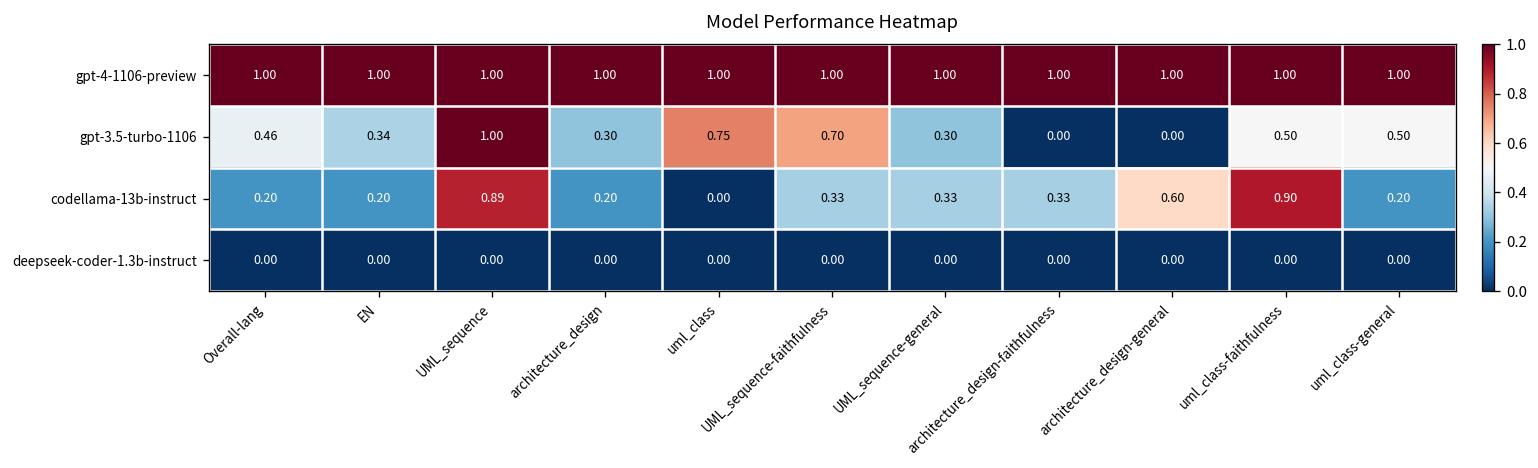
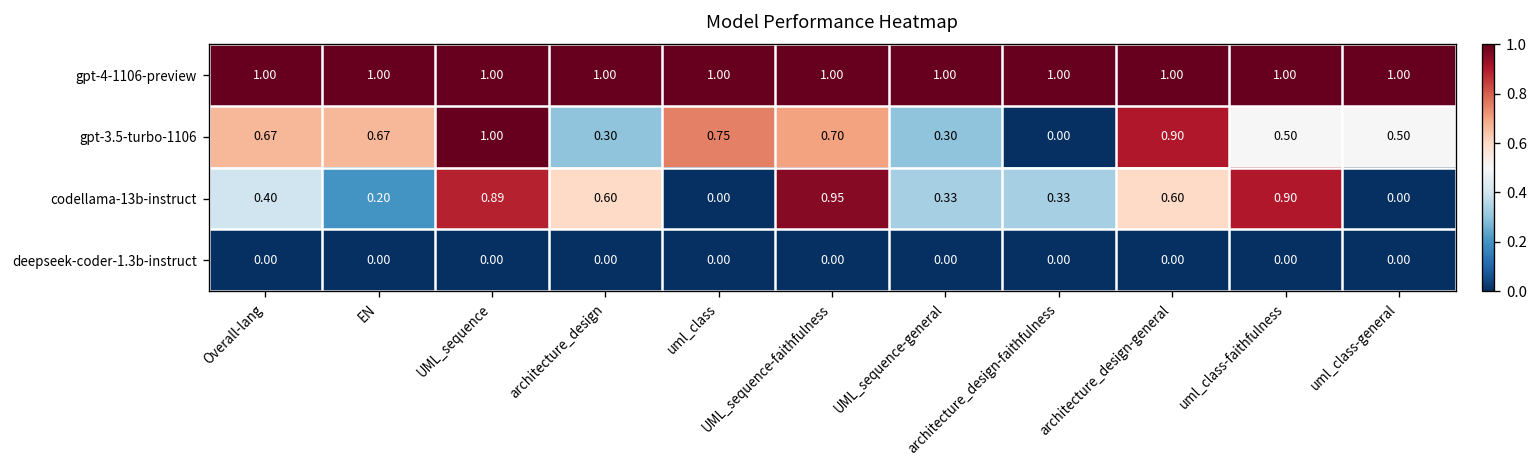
  {
    "gpt-4-1106-preview": {
      "Overall-lang": 1.00,
      "EN": 1.00,
      "UML_sequence": 1.00,
      "architecture_design": 1.00,
      "uml_class": 1.00,
      "UML_sequence-faithfulness": 1.00,
      "UML_sequence-general": 1.00,
      "architecture_design-faithfulness": 1.00,
      "architecture_design-general": 1.00,
      "uml_class-faithfulness": 1.00,
      "uml_class-general": 1.00
    },
    "gpt-3.5-turbo-1106": {
-     "Overall-lang": 0.46,
-     "EN": 0.34,
+     "Overall-lang": 0.67,
+     "EN": 0.67,
      "UML_sequence": 1.00,
      "architecture_design": 0.30,
      "uml_class": 0.75,
      "UML_sequence-faithfulness": 0.70,
      "UML_sequence-general": 0.30,
      "architecture_design-faithfulness": 0.00,
-     "architecture_design-general": 0.00,
+     "architecture_design-general": 0.90,
      "uml_class-faithfulness": 0.50,
      "uml_class-general": 0.50
    },
    "codellama-13b-instruct": {
-     "Overall-lang": 0.20,
+     "Overall-lang": 0.40,
      "EN": 0.20,
      "UML_sequence": 0.89,
-     "architecture_design": 0.20,
+     "architecture_design": 0.60,
      "uml_class": 0.00,
-     "UML_sequence-faithfulness": 0.33,
+     "UML_sequence-faithfulness": 0.95,
      "UML_sequence-general": 0.33,
      "architecture_design-faithfulness": 0.33,
      "architecture_design-general": 0.60,
      "uml_class-faithfulness": 0.90,
-     "uml_class-general": 0.20
+     "uml_class-general": 0.00
    },
    "deepseek-coder-1.3b-instruct": {
      "Overall-lang": 0.00,
      "EN": 0.00,
      "UML_sequence": 0.00,
      "architecture_design": 0.00,
      "uml_class": 0.00,
      "UML_sequence-faithfulness": 0.00,
      "UML_sequence-general": 0.00,
      "architecture_design-faithfulness": 0.00,
      "architecture_design-general": 0.00,
      "uml_class-faithfulness": 0.00,
      "uml_class-general": 0.00
    }
  }
